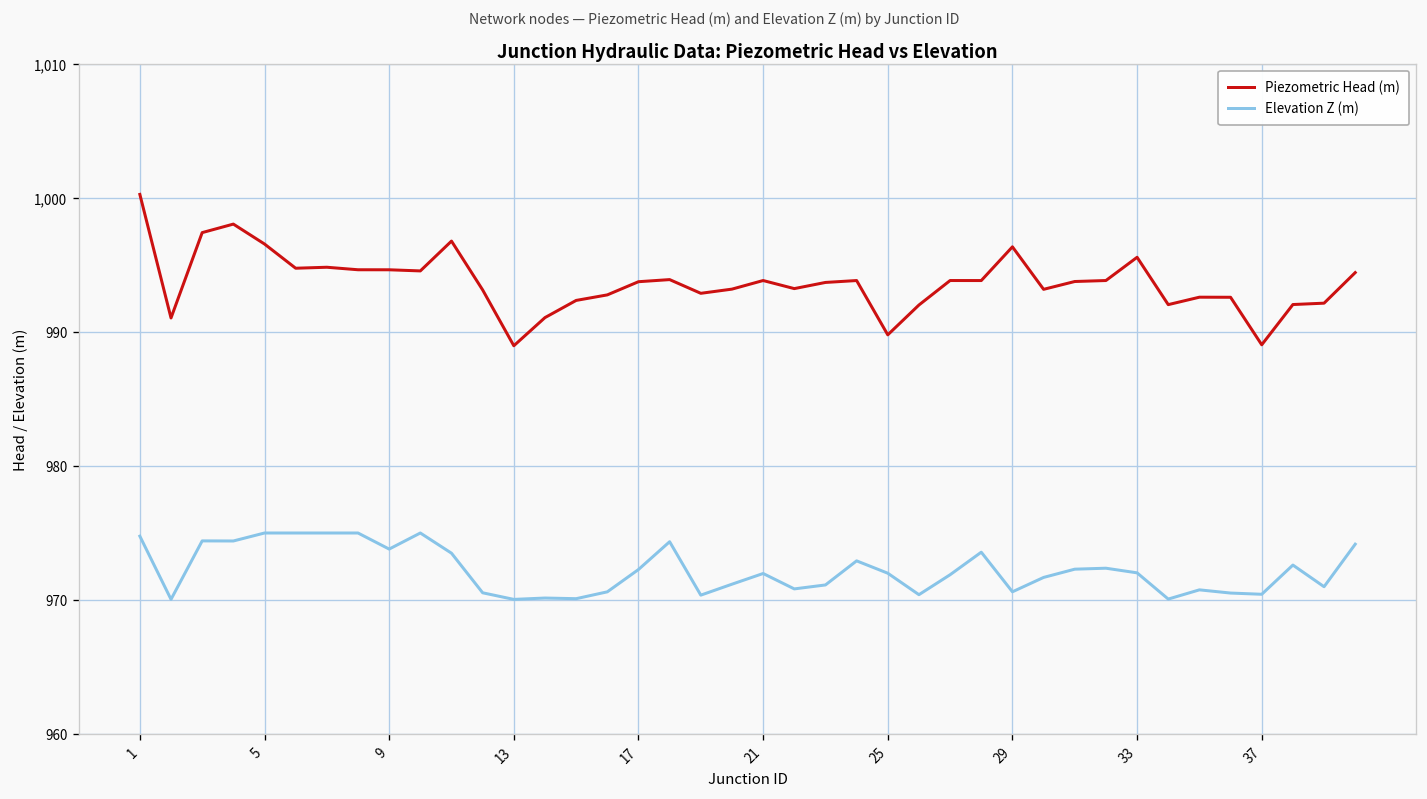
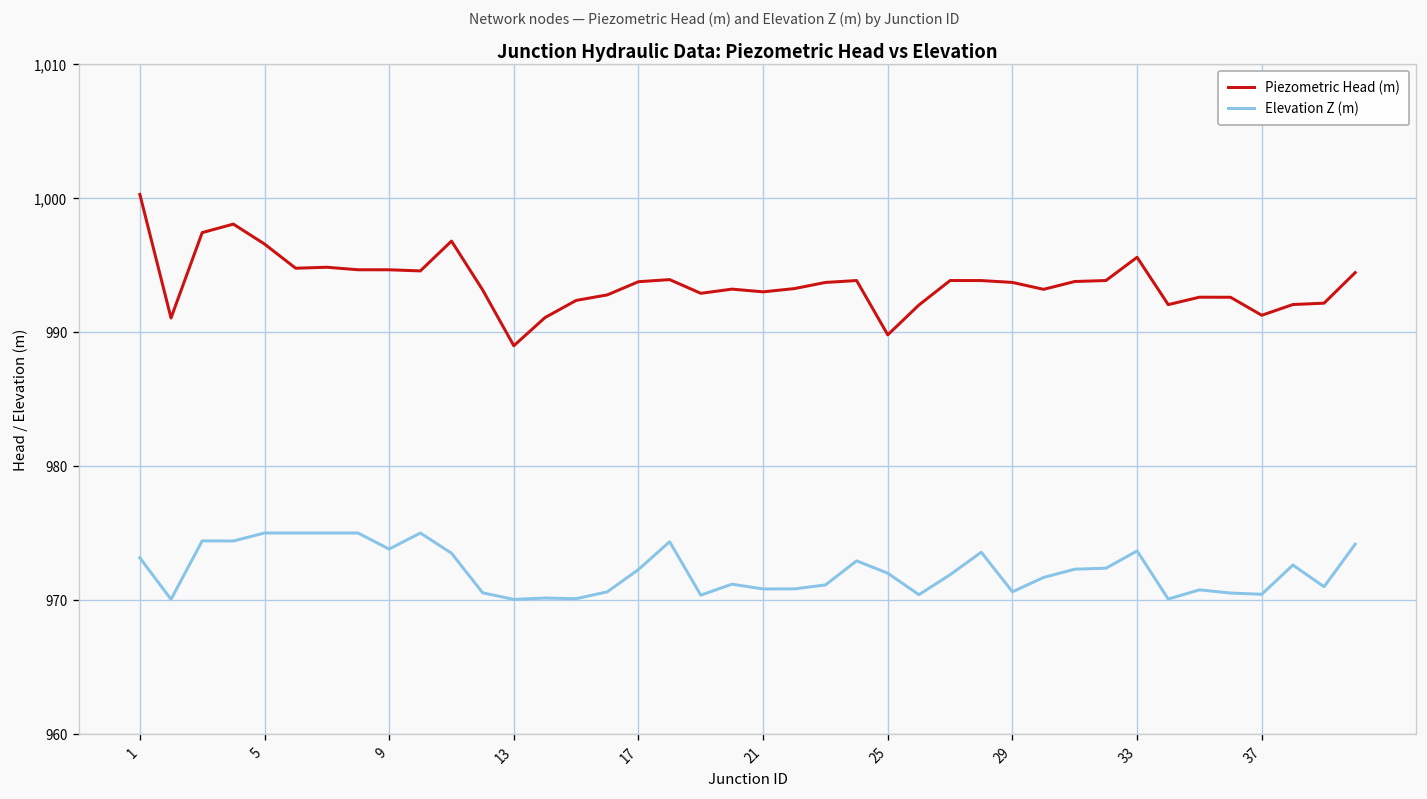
  {
    "Piezometric Head (m)": {
      "1": "1,000.3",
      "5": "996.6",
      "9": "994.6",
      "13": "989.0",
      "17": "993.8",
-     "21": "993.8",
+     "21": "993.0",
      "25": "989.8",
-     "29": "996.4",
+     "29": "993.7",
      "33": "995.6",
-     "37": "989.0"
+     "37": "991.3"
    },
    "Elevation Z (m)": {
-     "1": "974.8",
+     "1": "973.2",
      "5": "975.0",
      "9": "973.8",
      "13": "970.0",
      "17": "972.3",
-     "21": "972.0",
+     "21": "970.8",
      "25": "972.0",
      "29": "970.6",
-     "33": "972.0",
+     "33": "973.7",
      "37": "970.4"
    }
  }
